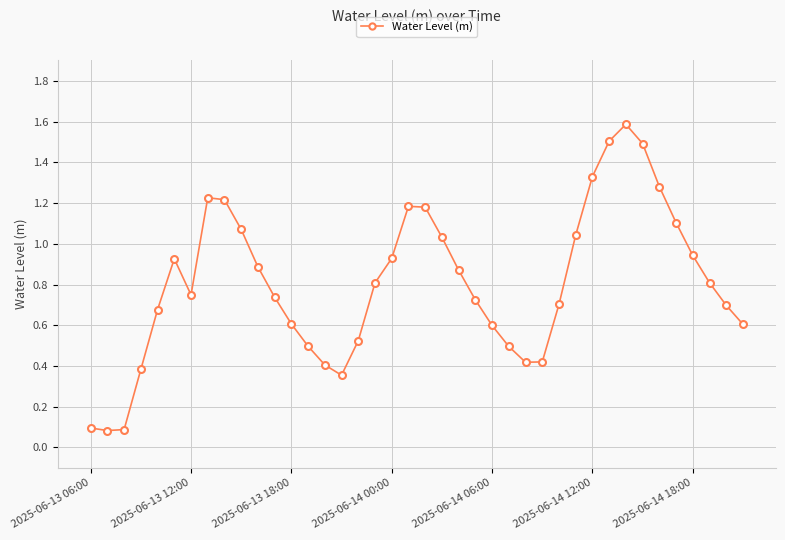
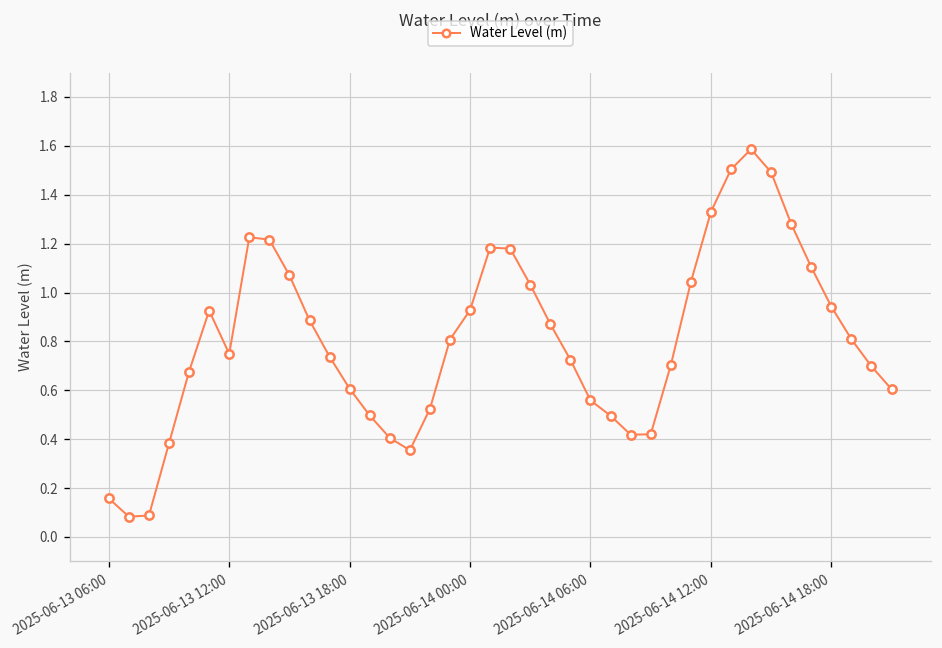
  {
-   "2025-06-13 06:00": 0.10,
+   "2025-06-13 06:00": 0.16,
    "2025-06-13 12:00": 0.75,
    "2025-06-13 18:00": 0.61,
    "2025-06-14 00:00": 0.93,
-   "2025-06-14 06:00": 0.60,
+   "2025-06-14 06:00": 0.56,
    "2025-06-14 12:00": 1.33,
    "2025-06-14 18:00": 0.94
  }
